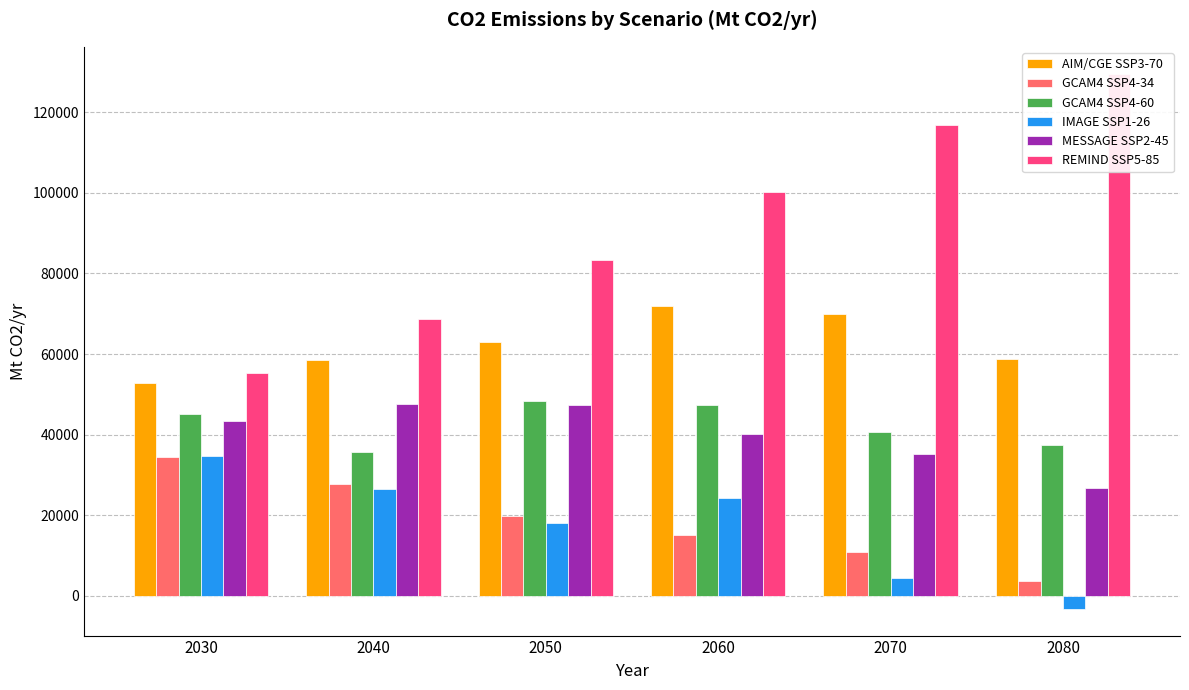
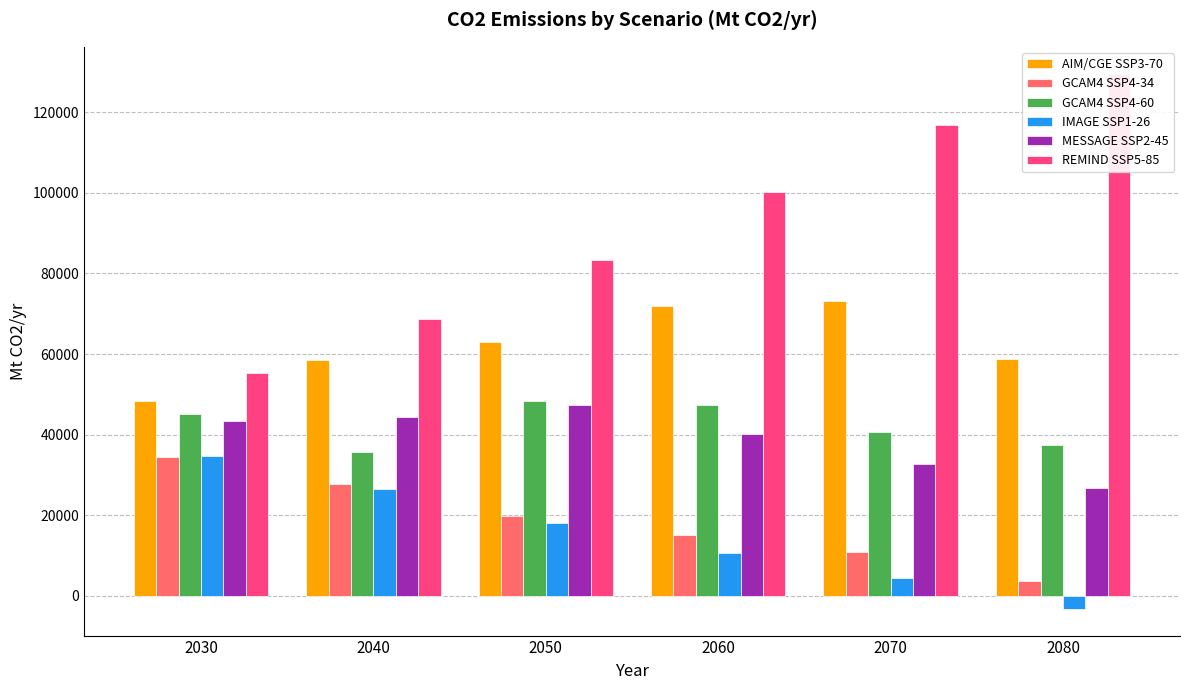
  {
    "AIM/CGE SSP3-70": {
-     "2030": 53000,
+     "2030": 48000,
      "2040": 58000,
      "2050": 63000,
      "2060": 72000,
-     "2070": 70000,
+     "2070": 73000,
      "2080": 59000
    },
    "GCAM4 SSP4-60": {
      "2030": 45000,
      "2040": 36000,
      "2050": 48000,
      "2060": 47000,
      "2070": 41000,
      "2080": 37000
    },
    "IMAGE SSP1-26": {
      "2030": 35000,
      "2040": 27000,
      "2050": 18000,
-     "2060": 24000,
+     "2060": 11000,
      "2070": 4000,
      "2080": -3000
    },
    "MESSAGE SSP2-45": {
      "2030": 43000,
-     "2040": 47000,
+     "2040": 44000,
      "2050": 47000,
      "2060": 40000,
-     "2070": 35000,
+     "2070": 33000,
      "2080": 27000
    }
  }
